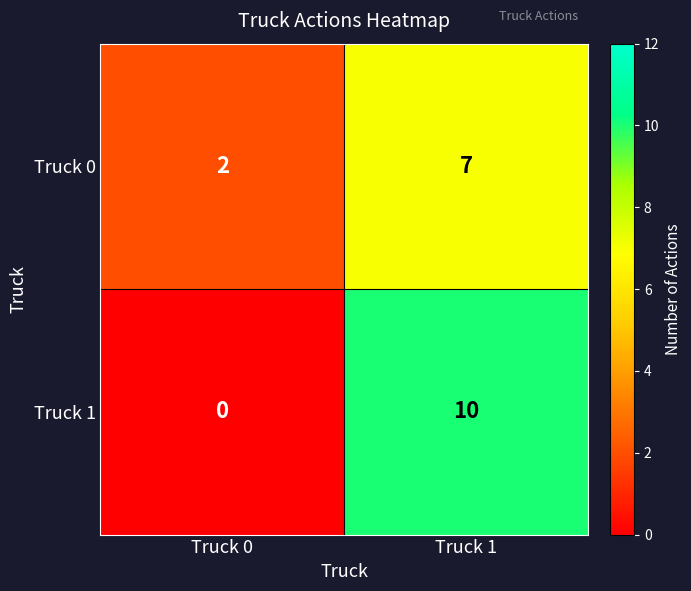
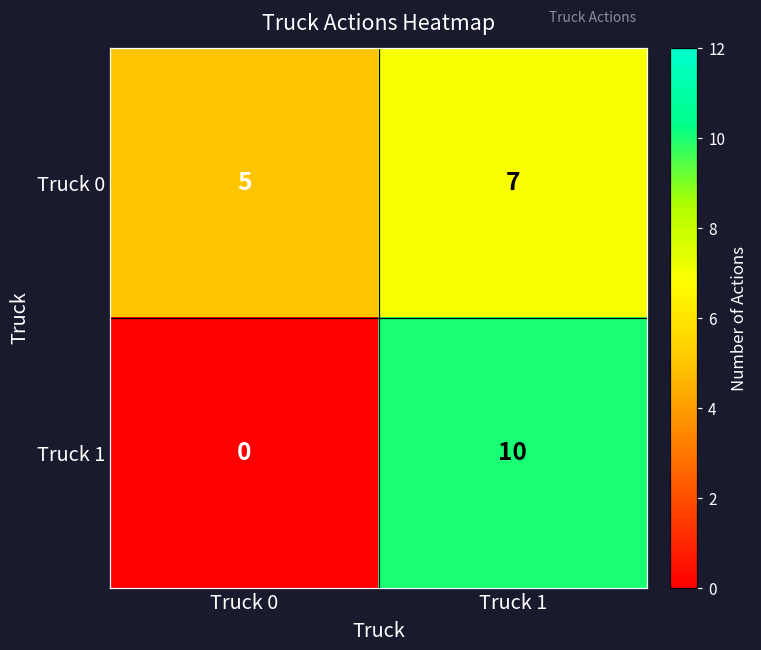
  {
    "Truck 0": {
-     "Truck 0": 2,
+     "Truck 0": 5,
      "Truck 1": 7
    },
    "Truck 1": {
      "Truck 0": 0,
      "Truck 1": 10
    }
  }
